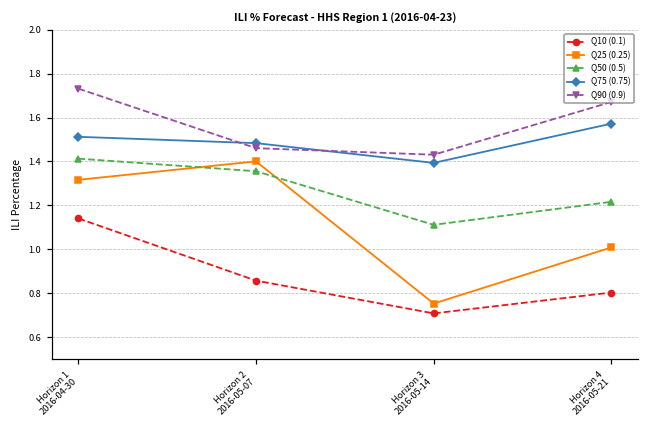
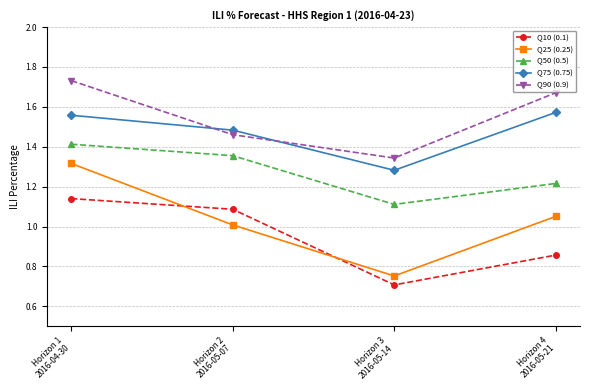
  {
    "Q10 (0.1)": {
      "Horizon 1 2016-04-30": 1.14,
-     "Horizon 2 2016-05-07": 0.86,
+     "Horizon 2 2016-05-07": 1.09,
      "Horizon 3 2016-05-14": 0.71,
-     "Horizon 4 2016-05-21": 0.80
+     "Horizon 4 2016-05-21": 0.86
    },
    "Q25 (0.25)": {
      "Horizon 1 2016-04-30": 1.32,
-     "Horizon 2 2016-05-07": 1.40,
+     "Horizon 2 2016-05-07": 1.01,
      "Horizon 3 2016-05-14": 0.75,
-     "Horizon 4 2016-05-21": 1.01
+     "Horizon 4 2016-05-21": 1.05
    },
    "Q50 (0.5)": {
      "Horizon 1 2016-04-30": 1.41,
      "Horizon 2 2016-05-07": 1.36,
      "Horizon 3 2016-05-14": 1.11,
      "Horizon 4 2016-05-21": 1.22
    },
    "Q75 (0.75)": {
-     "Horizon 1 2016-04-30": 1.51,
+     "Horizon 1 2016-04-30": 1.56,
      "Horizon 2 2016-05-07": 1.48,
-     "Horizon 3 2016-05-14": 1.39,
+     "Horizon 3 2016-05-14": 1.28,
      "Horizon 4 2016-05-21": 1.57
    },
    "Q90 (0.9)": {
      "Horizon 1 2016-04-30": 1.73,
      "Horizon 2 2016-05-07": 1.46,
-     "Horizon 3 2016-05-14": 1.43,
+     "Horizon 3 2016-05-14": 1.34,
      "Horizon 4 2016-05-21": 1.67
    }
  }
